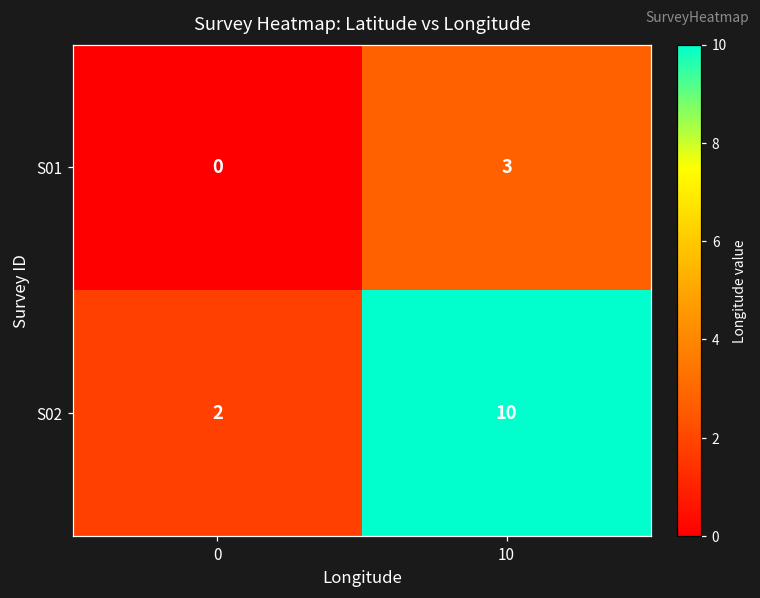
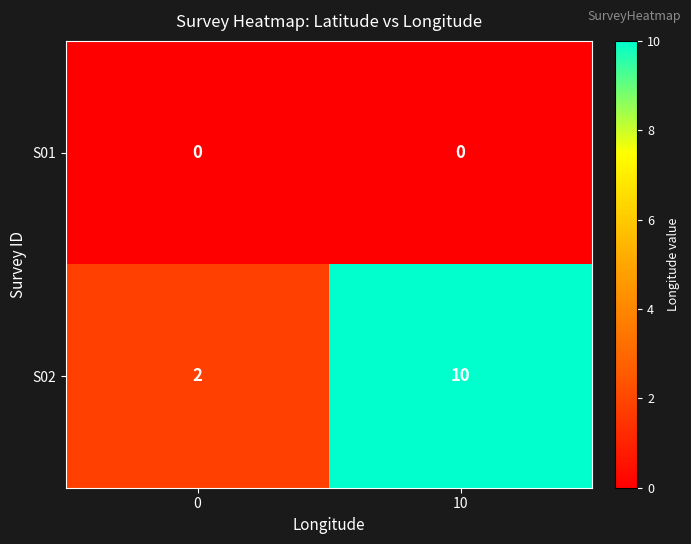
  {
    "S01": {
      "0": 0,
-     "10": 3
+     "10": 0
    },
    "S02": {
      "0": 2,
      "10": 10
    }
  }
